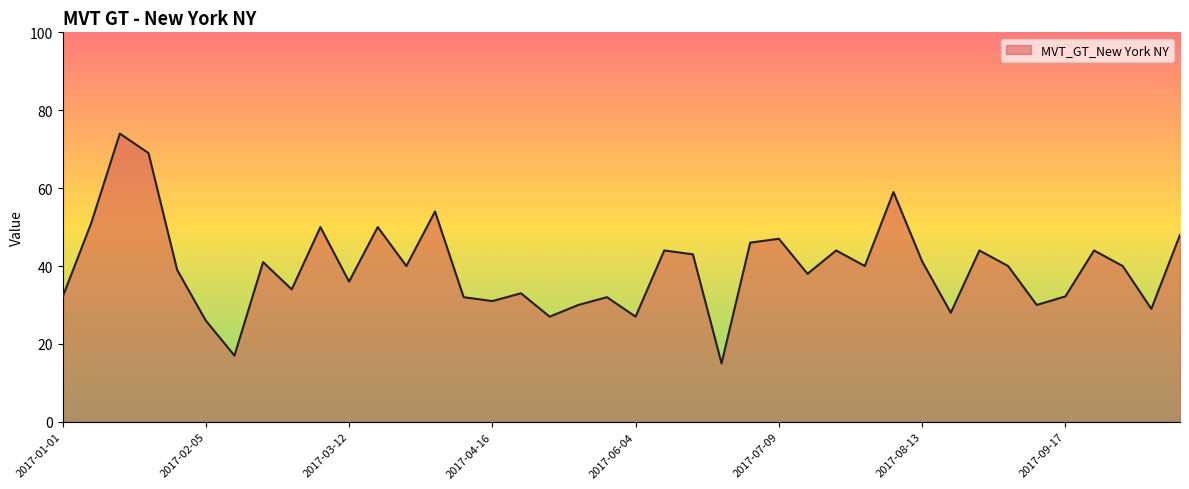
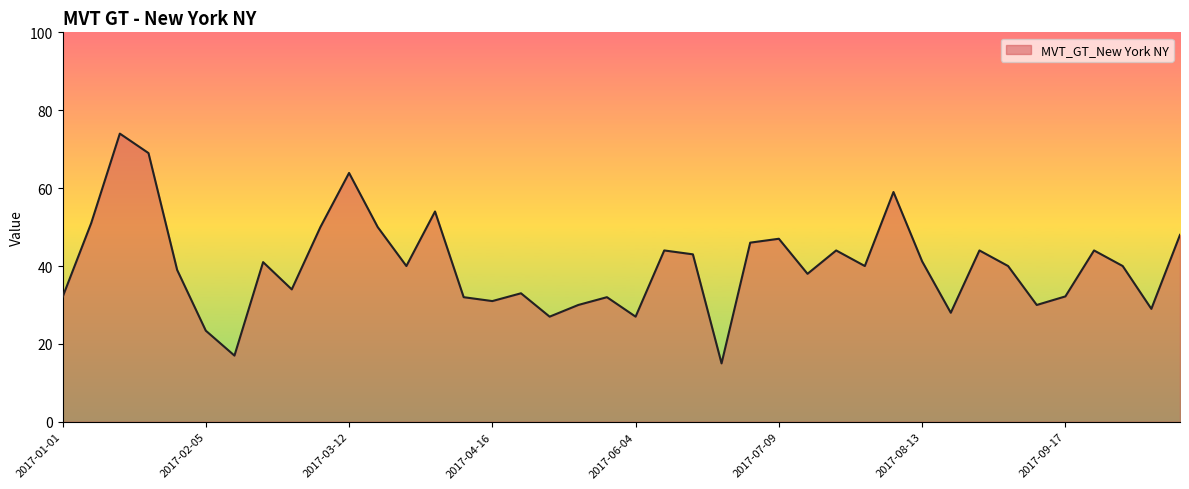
  {
    "2017-01-01": 32,
-   "2017-02-05": 26,
-   "2017-03-12": 36,
+   "2017-02-05": 23,
+   "2017-03-12": 64,
    "2017-04-16": 31,
    "2017-06-04": 27,
    "2017-07-09": 47,
    "2017-08-13": 41,
    "2017-09-17": 32
  }
